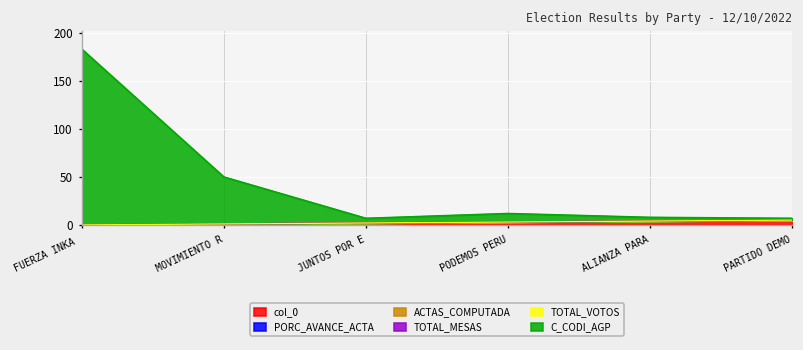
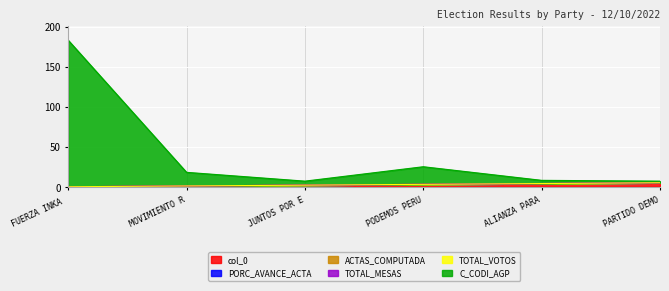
  {
    "TOTAL_VOTOS": {
      "FUERZA INKA": 0,
      "MOVIMIENTO R": 0,
      "JUNTOS POR E": 0,
      "PODEMOS PERU": 0,
      "ALIANZA PARA": 0
    },
    "C_CODI_AGP": {
      "FUERZA INKA": 180,
-     "MOVIMIENTO R": 50,
+     "MOVIMIENTO R": 20,
      "JUNTOS POR E": 10,
-     "PODEMOS PERU": 10,
+     "PODEMOS PERU": 20,
      "ALIANZA PARA": 0
    }
  }
